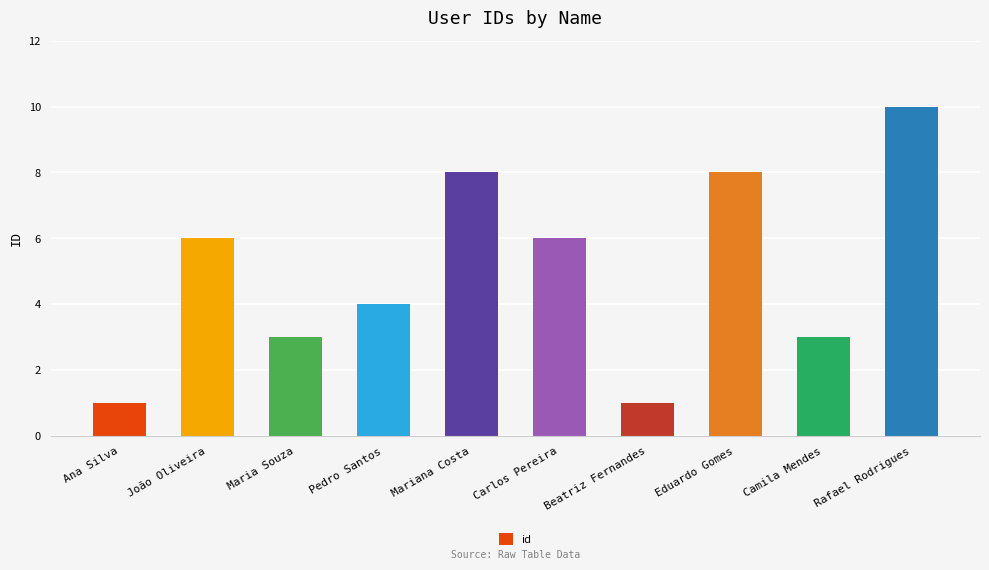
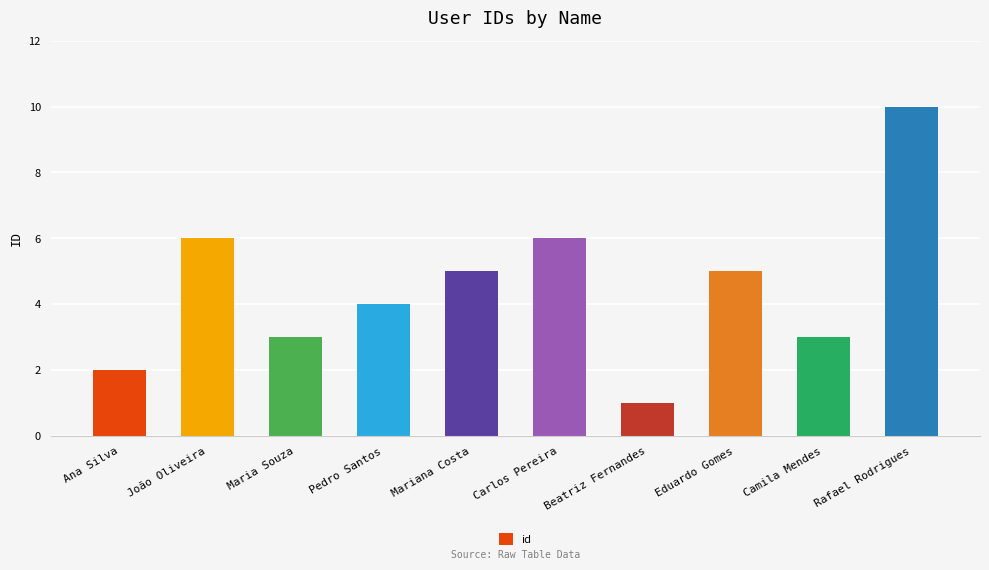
  {
-   "Ana Silva": 1,
+   "Ana Silva": 2,
    "João Oliveira": 6,
    "Maria Souza": 3,
    "Pedro Santos": 4,
-   "Mariana Costa": 8,
+   "Mariana Costa": 5,
    "Carlos Pereira": 6,
    "Beatriz Fernandes": 1,
-   "Eduardo Gomes": 8,
+   "Eduardo Gomes": 5,
    "Camila Mendes": 3,
    "Rafael Rodrigues": 10
  }
